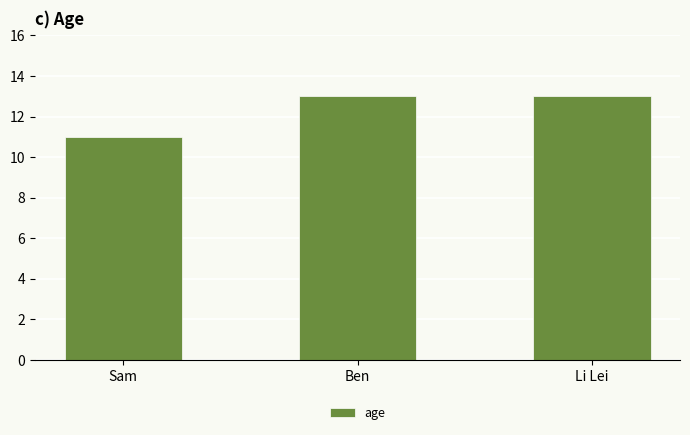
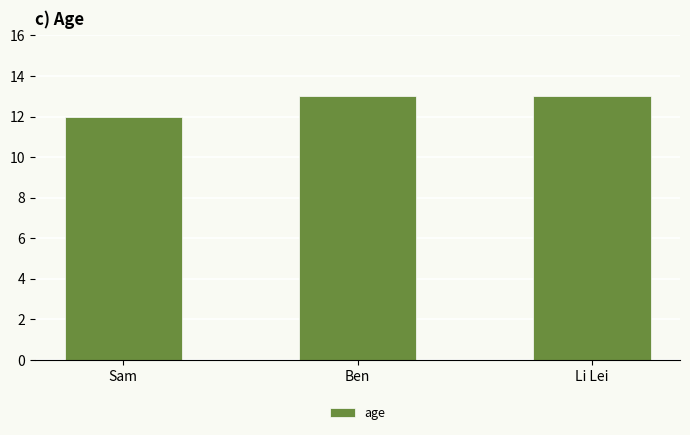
  {
-   "Sam": 11,
+   "Sam": 12,
    "Ben": 13,
    "Li Lei": 13
  }
